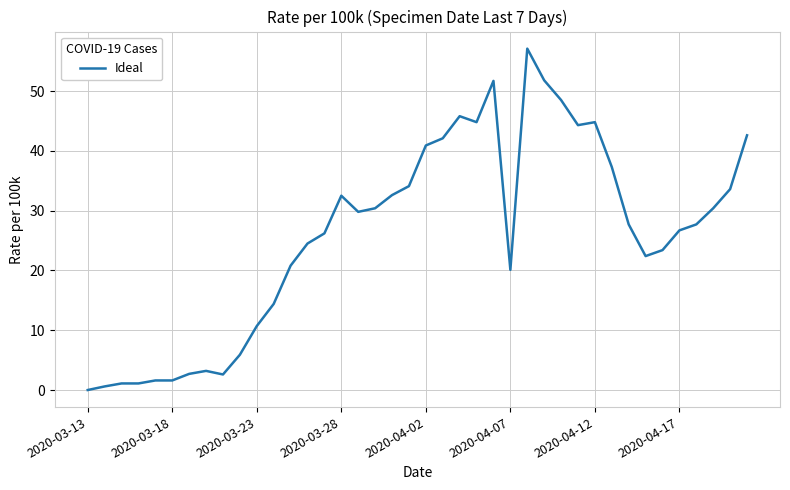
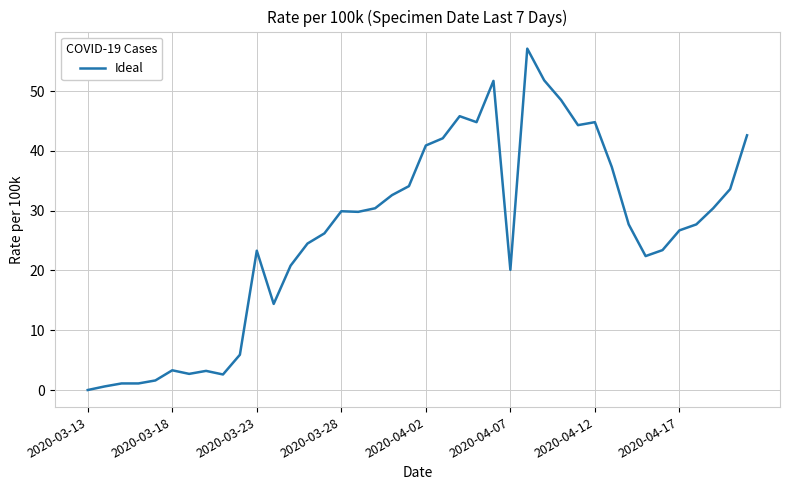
  {
    "2020-03-13": 0,
-   "2020-03-18": 2,
-   "2020-03-23": 11,
-   "2020-03-28": 33,
+   "2020-03-18": 3,
+   "2020-03-23": 23,
+   "2020-03-28": 30,
    "2020-04-02": 41,
    "2020-04-07": 20,
    "2020-04-12": 45,
    "2020-04-17": 27
  }
